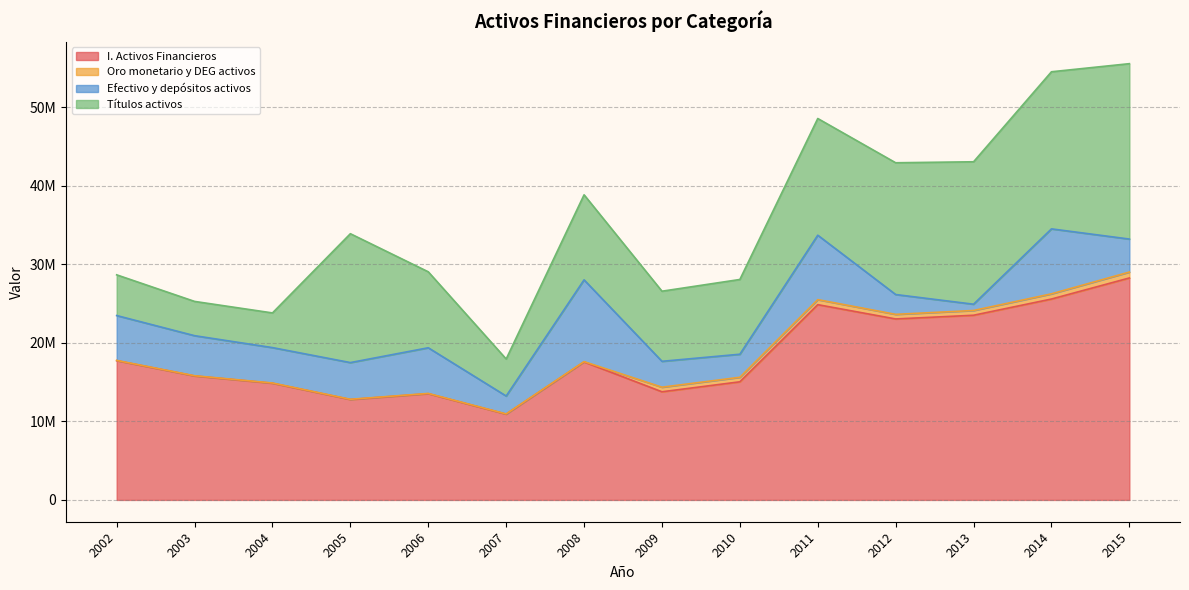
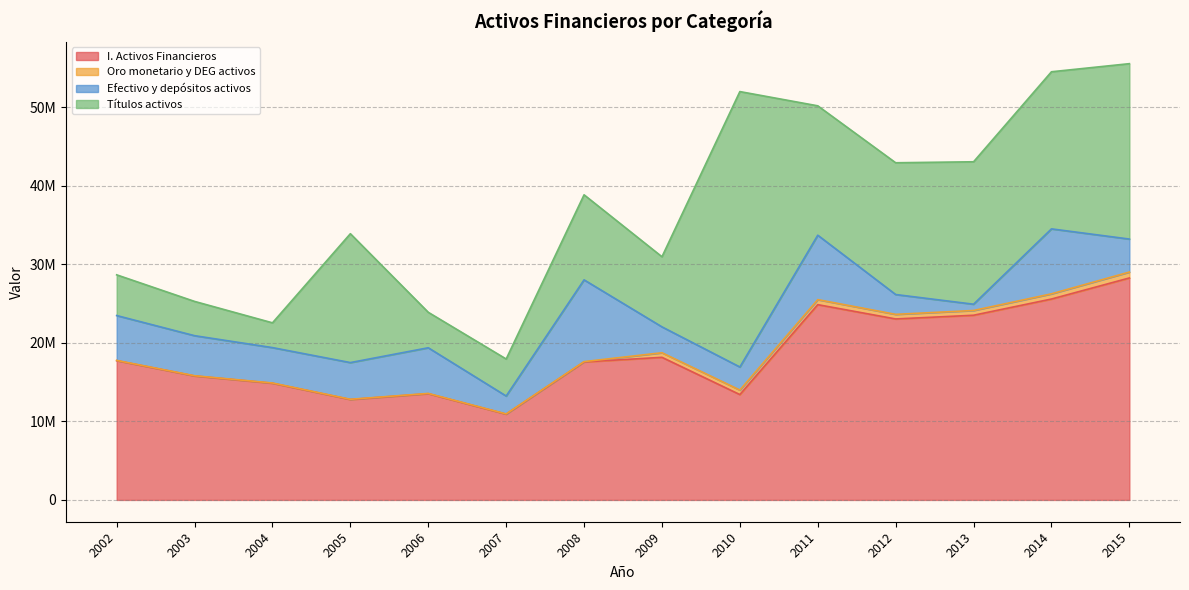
  {
    "I. Activos Financieros": {
-     "2009": 14000000,
-     "2010": 15000000,
+     "2009": 18000000,
+     "2010": 13000000,
      "2011": 25000000,
      "2012": 23000000,
      "2013": 24000000,
      "2014": 26000000,
      "2015": 28000000
    },
    "Oro monetario y DEG activos": {
      "2009": 1000000,
      "2010": 1000000,
      "2011": 1000000,
      "2012": 1000000,
      "2013": 1000000,
      "2014": 1000000,
      "2015": 1000000
    },
    "Efectivo y depósitos activos": {
      "2002": 6000000,
      "2003": 5000000,
      "2004": 5000000,
      "2005": 5000000,
      "2006": 6000000,
      "2007": 2000000,
      "2008": 10000000,
      "2009": 3000000,
      "2010": 3000000,
      "2011": 8000000,
      "2012": 3000000,
      "2013": 1000000,
      "2014": 8000000,
      "2015": 4000000
    },
    "Títulos activos": {
      "2002": 5000000,
      "2003": 4000000,
-     "2004": 4000000,
+     "2004": 3000000,
      "2005": 16000000,
-     "2006": 10000000,
+     "2006": 5000000,
      "2007": 5000000,
      "2008": 11000000,
      "2009": 9000000,
-     "2010": 10000000,
-     "2011": 15000000,
+     "2010": 35000000,
+     "2011": 16000000,
      "2012": 17000000,
      "2013": 18000000,
      "2014": 20000000,
      "2015": 22000000
    }
  }
